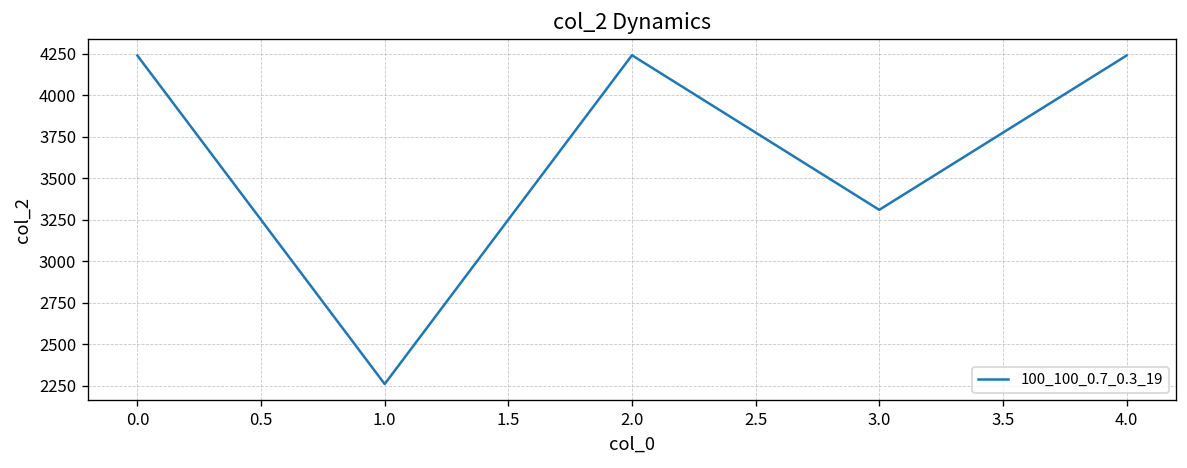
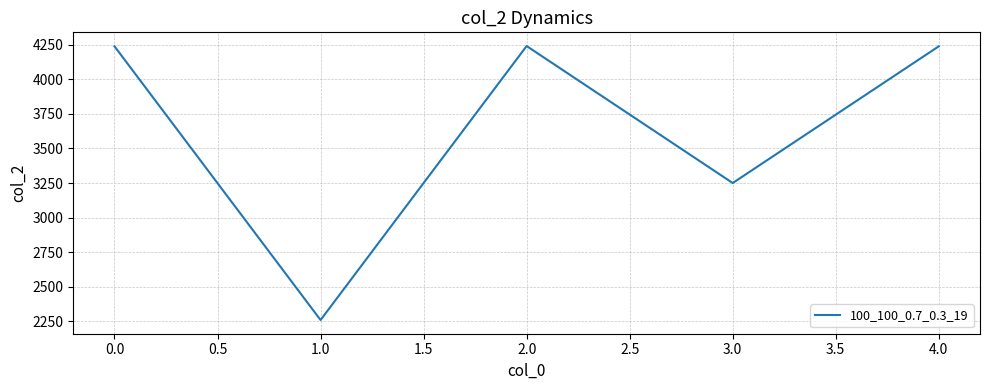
  {
    "0.0": 4240,
    "1.0": 2260,
    "2.0": 4240,
-   "3.0": 3310,
+   "3.0": 3250,
    "4.0": 4240
  }
